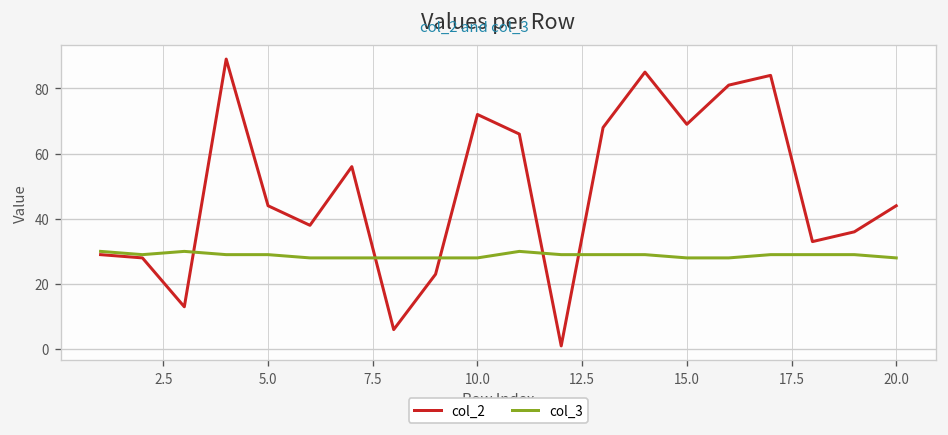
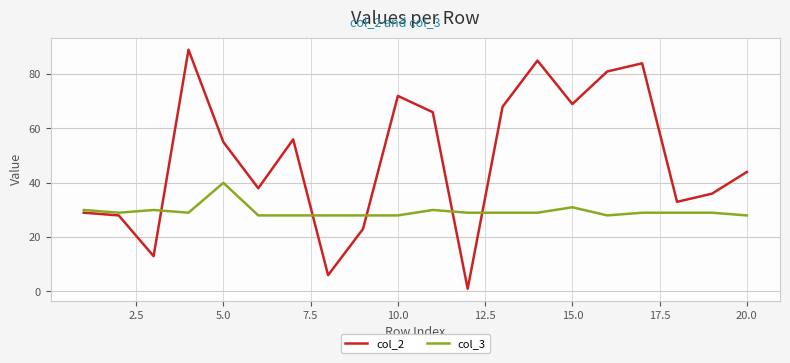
  {
    "col_2": {
-     "5.0": 44,
+     "5.0": 55,
      "10.0": 72,
      "15.0": 69,
      "20.0": 44
    },
    "col_3": {
-     "5.0": 29,
+     "5.0": 40,
      "10.0": 28,
-     "15.0": 28,
+     "15.0": 31,
      "20.0": 28
    }
  }
